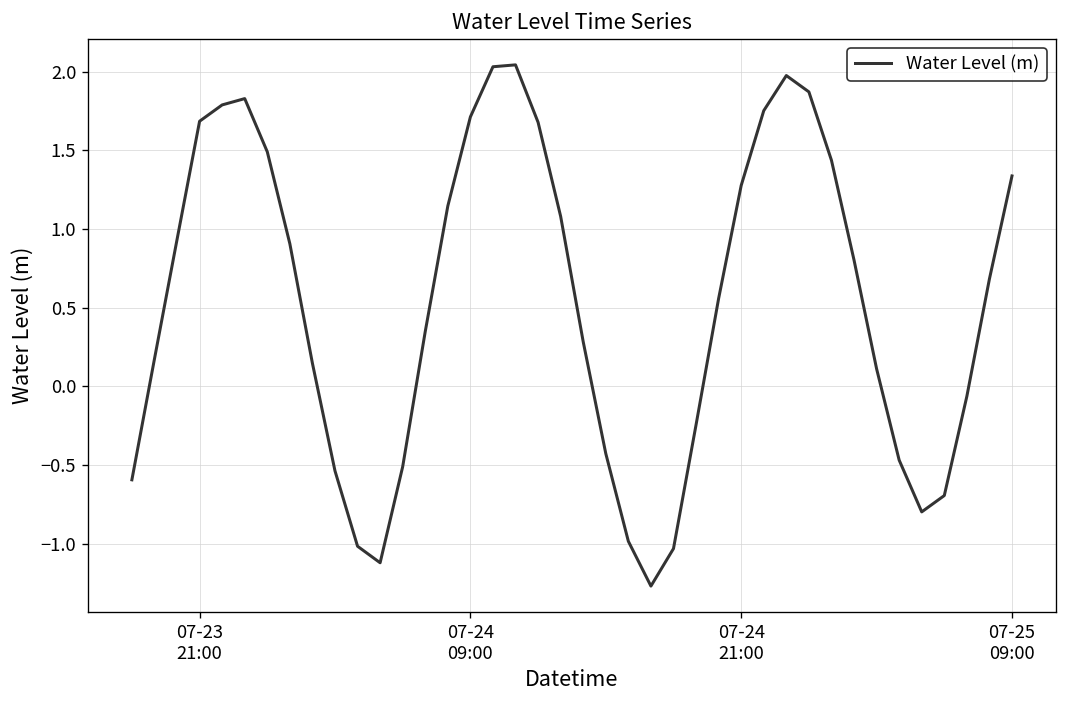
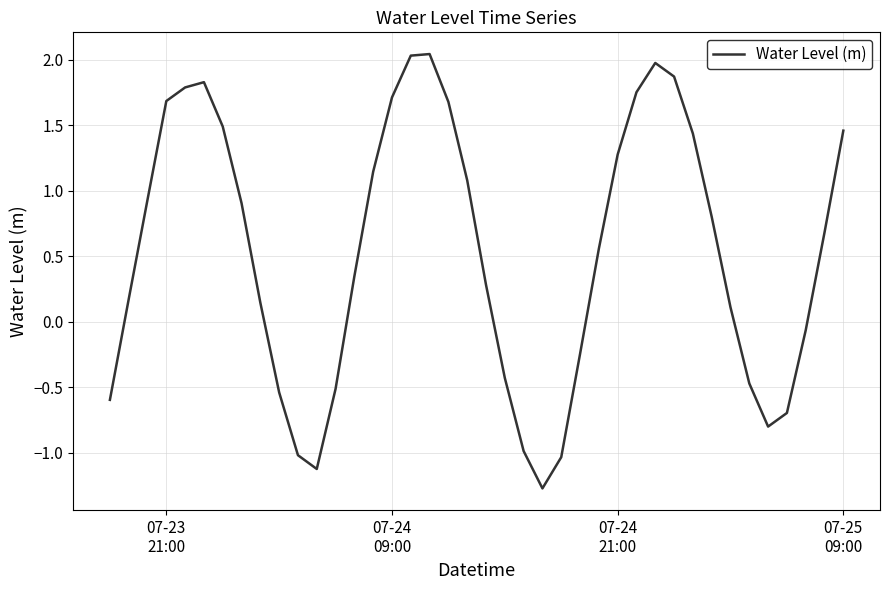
  {
    "07-23 21:00": 1.68,
    "07-24 09:00": 1.71,
    "07-24 21:00": 1.28,
-   "07-25 09:00": 1.34
+   "07-25 09:00": 1.46
  }
